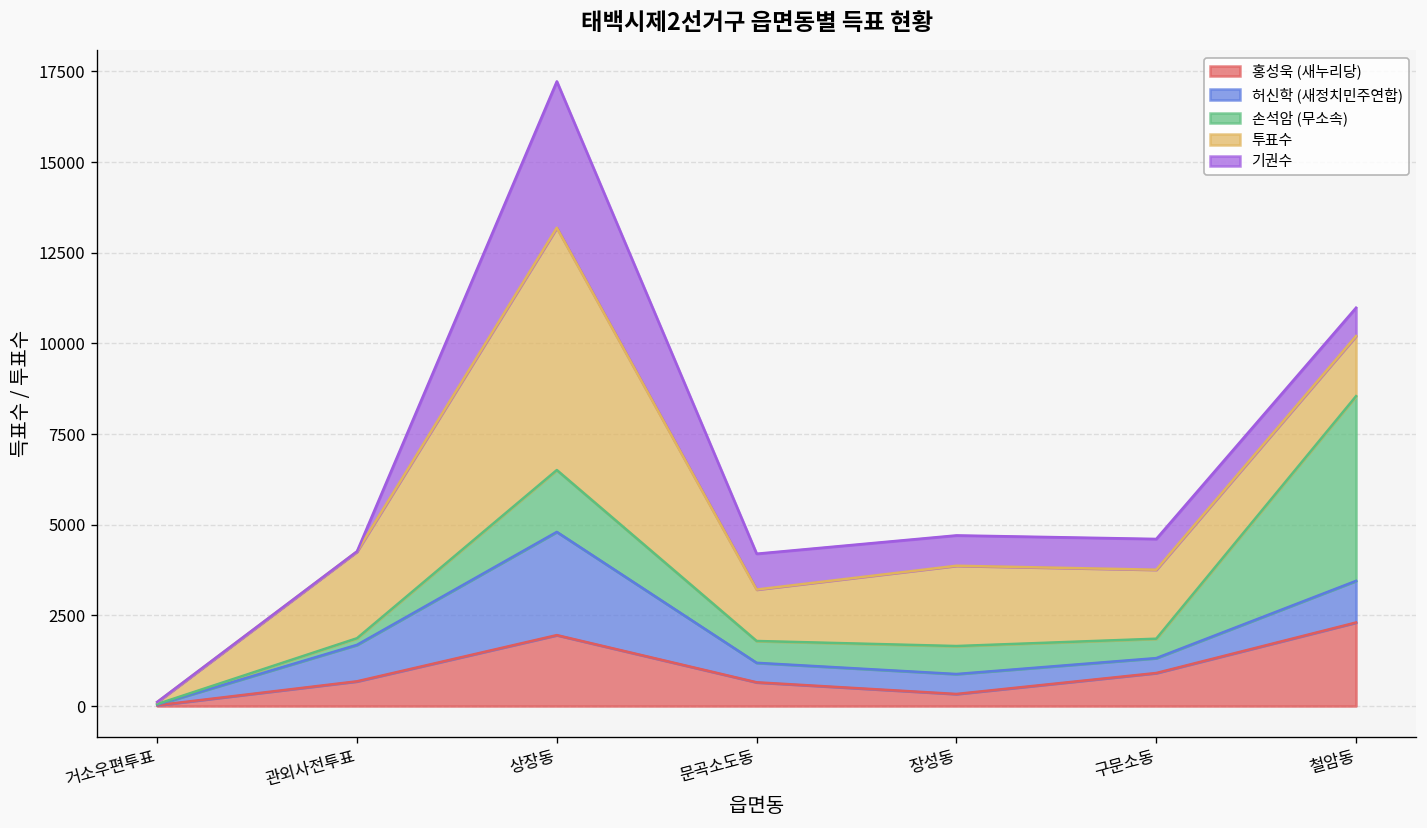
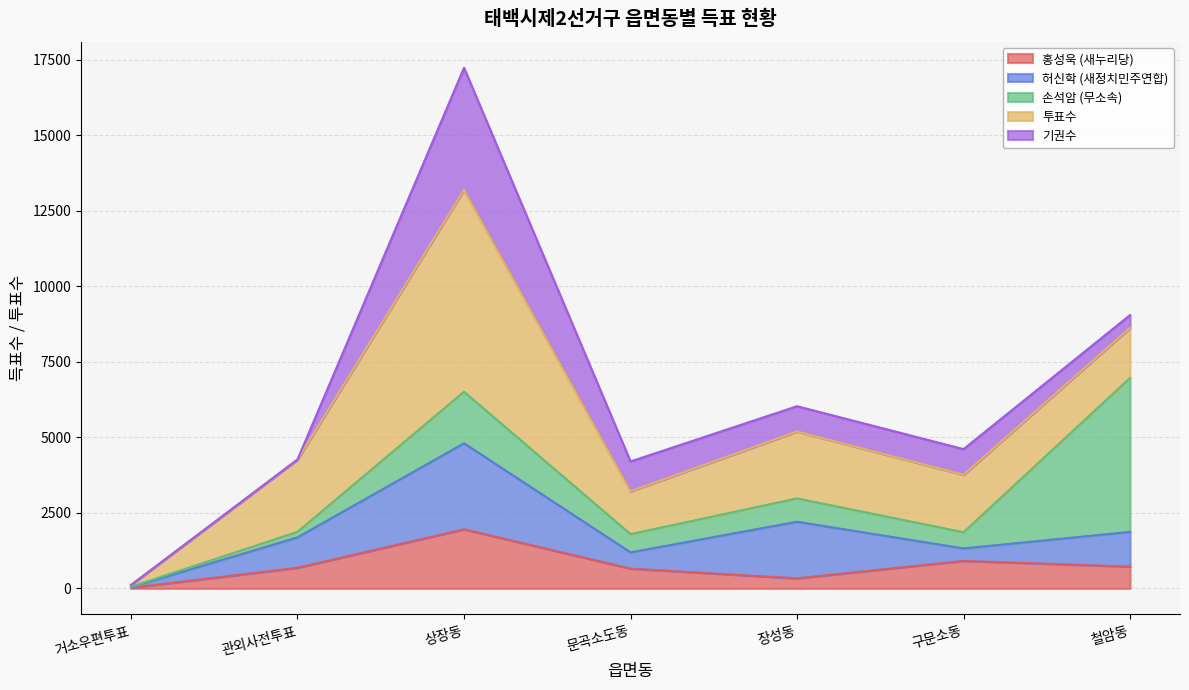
  {
    "홍성욱 (새누리당)": {
      "관외사전투표": 700,
      "상장동": 2000,
      "문곡소도동": 700,
      "장성동": 300,
      "구문소동": 900,
-     "철암동": 2300
+     "철암동": 700
    },
    "허신학 (새정치민주연합)": {
      "관외사전투표": 1000,
      "상장동": 2800,
      "문곡소도동": 500,
-     "장성동": 600,
+     "장성동": 1900,
      "구문소동": 400,
      "철암동": 1100
    },
    "손석암 (무소속)": {
      "관외사전투표": 200,
      "상장동": 1700,
      "문곡소도동": 600,
      "장성동": 800,
      "구문소동": 500,
      "철암동": 5100
    },
    "투표수": {
      "상장동": 6700,
      "문곡소도동": 1400,
      "장성동": 2200,
      "구문소동": 1900,
      "철암동": 1700
    },
    "기권수": {
      "상장동": 4000,
      "문곡소도동": 1000,
      "장성동": 800,
      "구문소동": 800,
-     "철암동": 800
+     "철암동": 400
    }
  }
